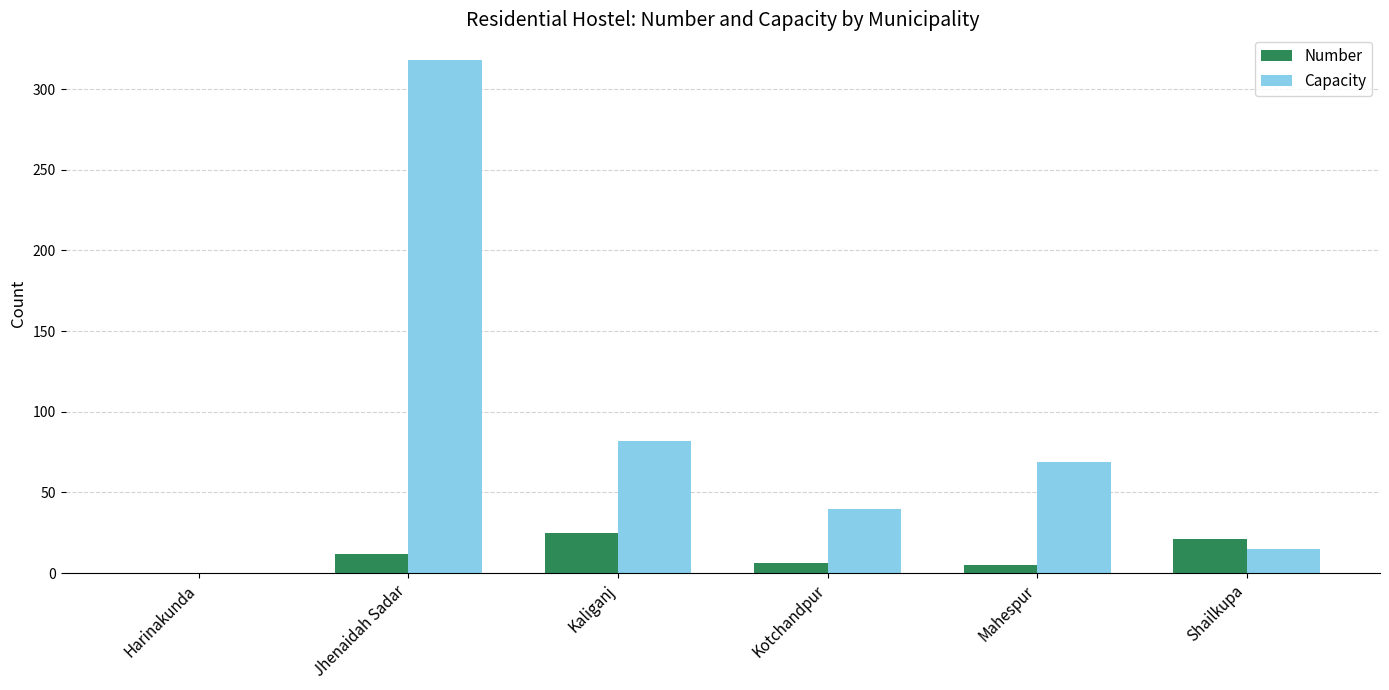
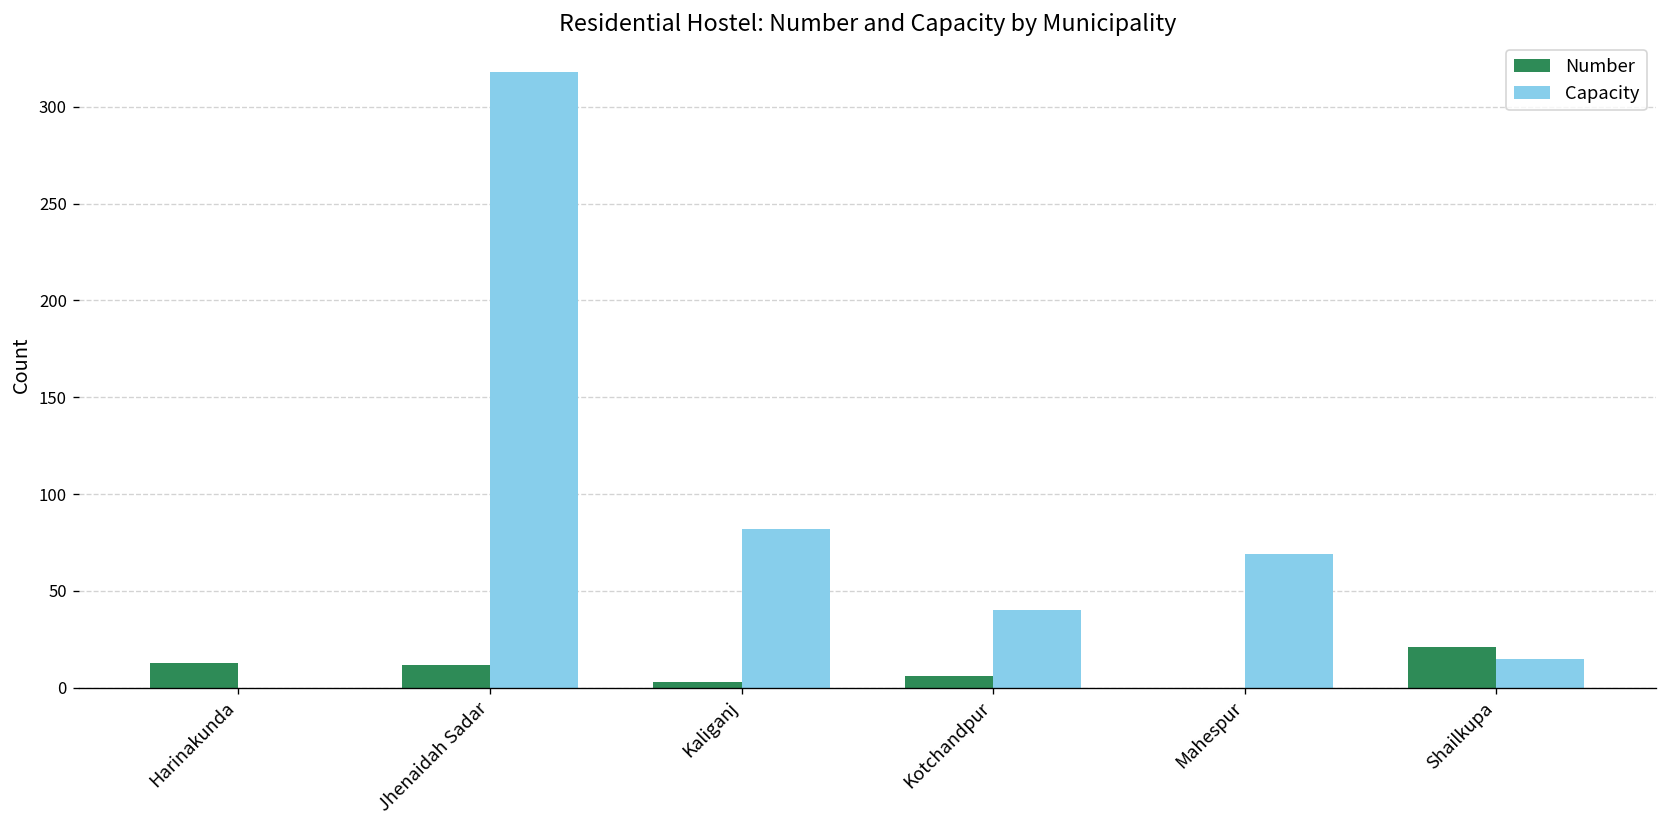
  {
    "Number": {
-     "Harinakunda": 0,
+     "Harinakunda": 13,
      "Jhenaidah Sadar": 12,
-     "Kaliganj": 25,
+     "Kaliganj": 3,
      "Kotchandpur": 6,
-     "Mahespur": 5,
+     "Mahespur": 0,
      "Shailkupa": 21
    },
    "Capacity": {
      "Harinakunda": 0,
      "Jhenaidah Sadar": 318,
      "Kaliganj": 82,
      "Kotchandpur": 40,
      "Mahespur": 69,
      "Shailkupa": 15
    }
  }
